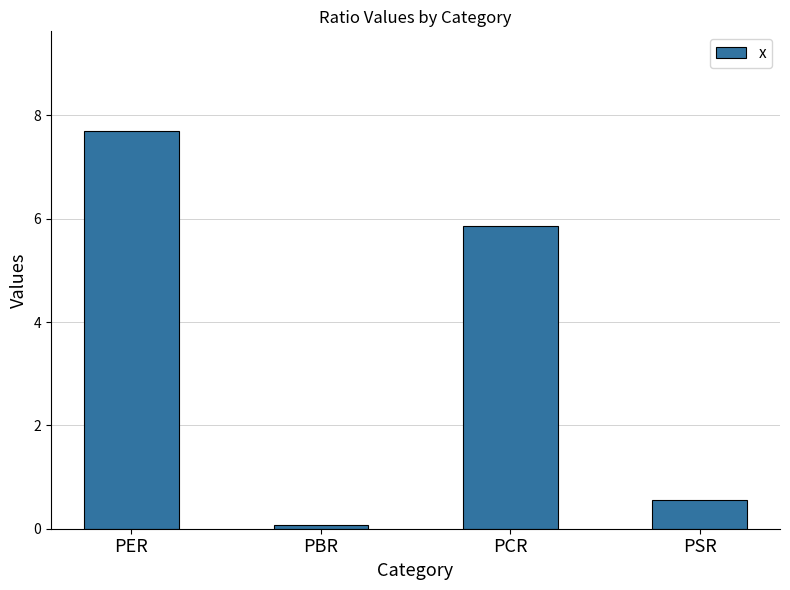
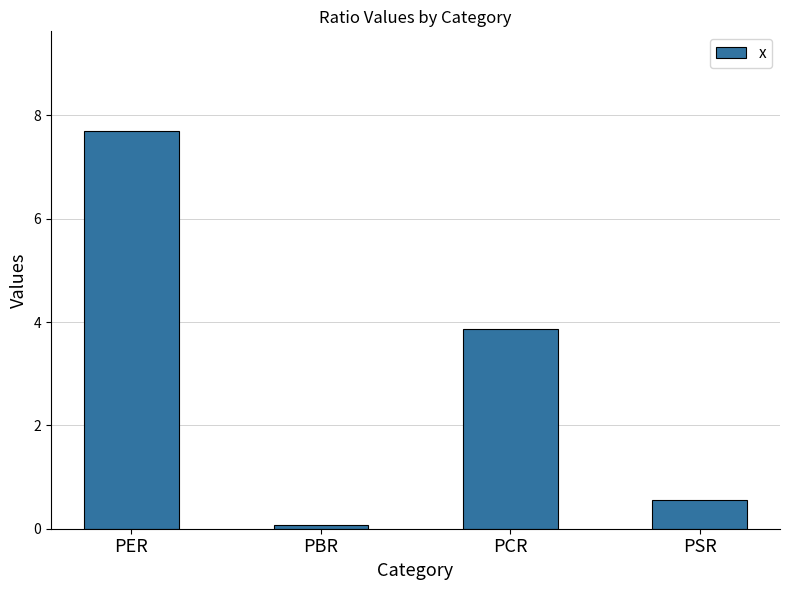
  {
    "PER": 7.7,
    "PBR": 0.1,
-   "PCR": 5.9,
+   "PCR": 3.9,
    "PSR": 0.6
  }
